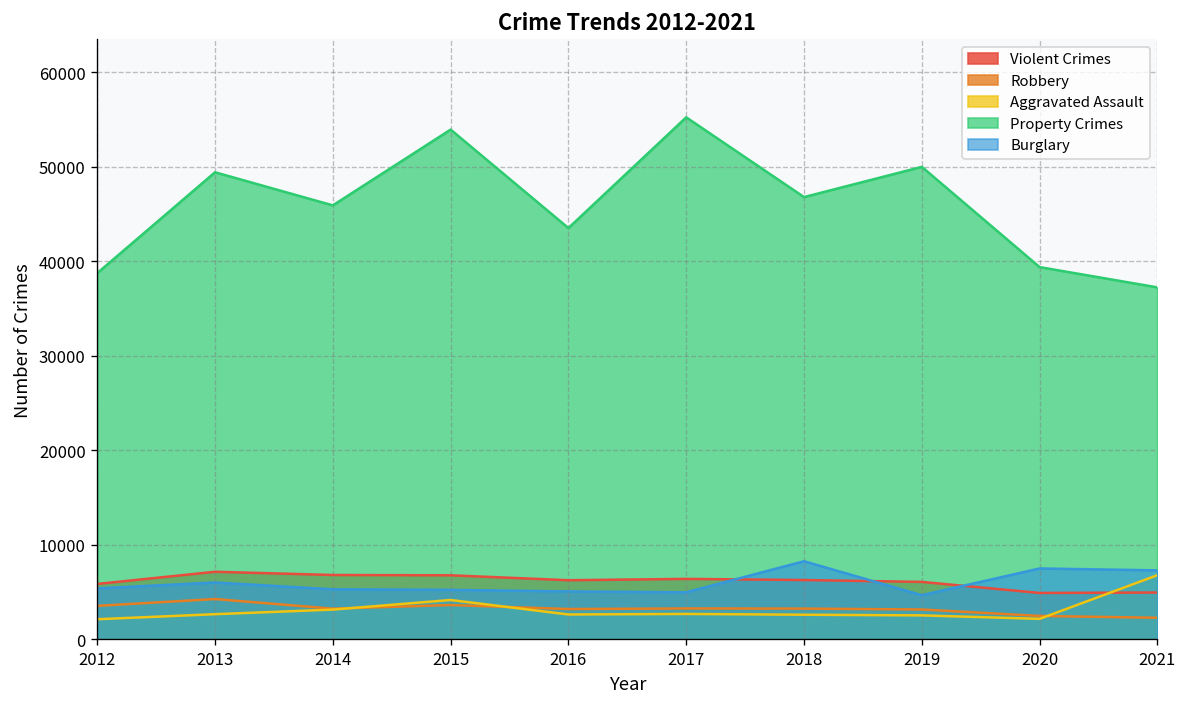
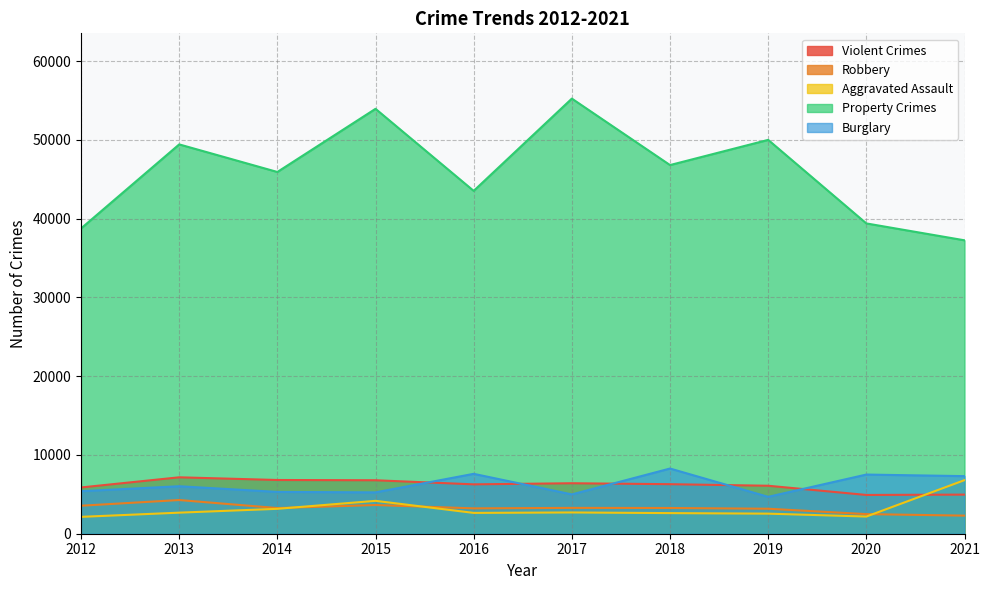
  {
    "Aggravated Assault": {
      "2012": 2000,
      "2013": 3000,
      "2015": 4000,
      "2016": 3000,
      "2017": 3000,
      "2018": 3000,
      "2019": 3000,
      "2021": 7000
    },
    "Property Crimes": {
      "2012": 39000,
      "2013": 49000,
      "2014": 46000,
      "2015": 54000,
      "2016": 44000,
      "2017": 55000,
      "2018": 47000,
      "2019": 50000,
      "2020": 39000,
      "2021": 37000
    },
    "Burglary": {
      "2012": 5000,
      "2013": 6000,
      "2014": 5000,
      "2015": 5000,
-     "2016": 5000,
+     "2016": 8000,
      "2017": 5000,
      "2018": 8000,
      "2019": 5000,
      "2020": 8000,
      "2021": 7000
    }
  }
